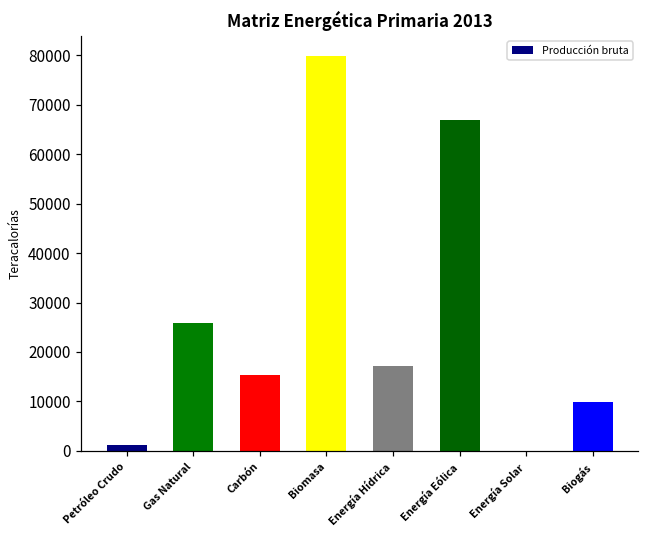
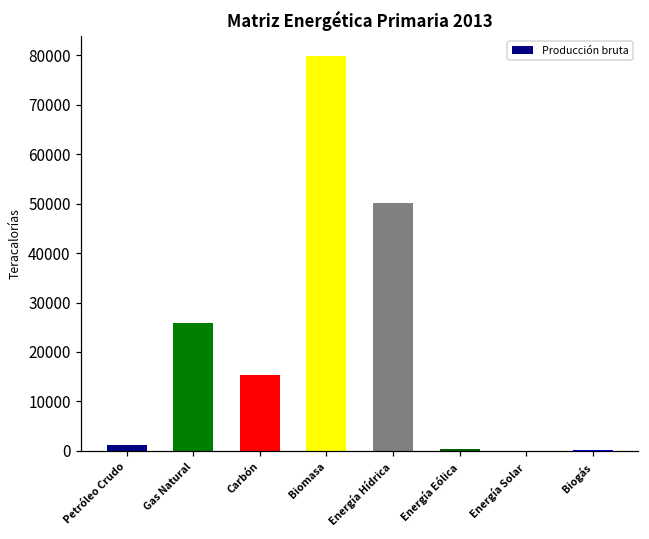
  {
    "Petróleo Crudo": 1000,
    "Gas Natural": 26000,
    "Carbón": 15000,
    "Biomasa": 80000,
-   "Energía Hídrica": 17000,
-   "Energía Eólica": 67000,
-   "Biogás": 10000
+   "Energía Hídrica": 50000,
+   "Energía Eólica": 0,
+   "Biogás": 0
  }
